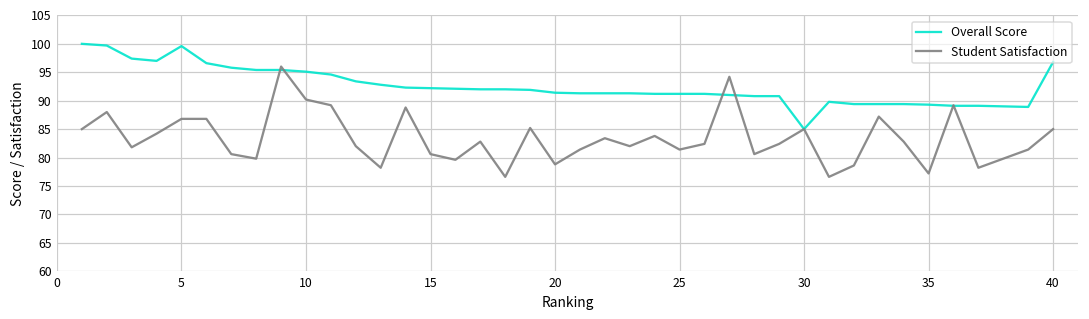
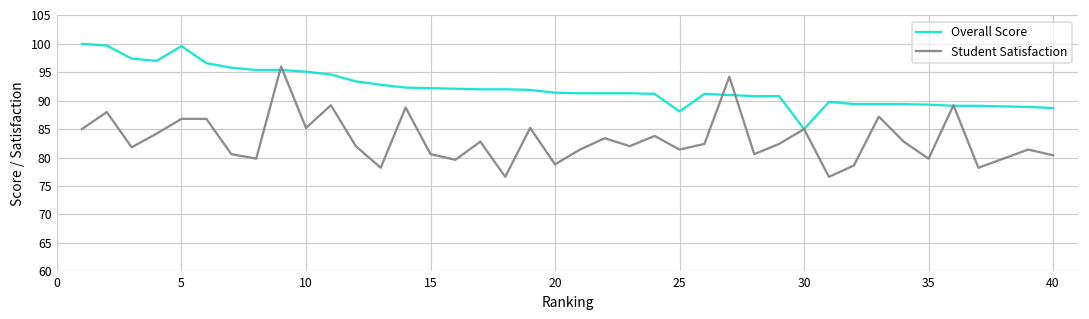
  {
    "Overall Score": {
      "5": 100,
      "10": 95,
      "15": 92,
      "20": 91,
-     "25": 91,
+     "25": 88,
      "35": 89,
-     "40": 97
+     "40": 89
    },
    "Student Satisfaction": {
      "5": 87,
-     "10": 90,
+     "10": 85,
      "15": 81,
      "20": 79,
      "25": 81,
-     "35": 77,
-     "40": 85
+     "35": 80,
+     "40": 80
    }
  }
